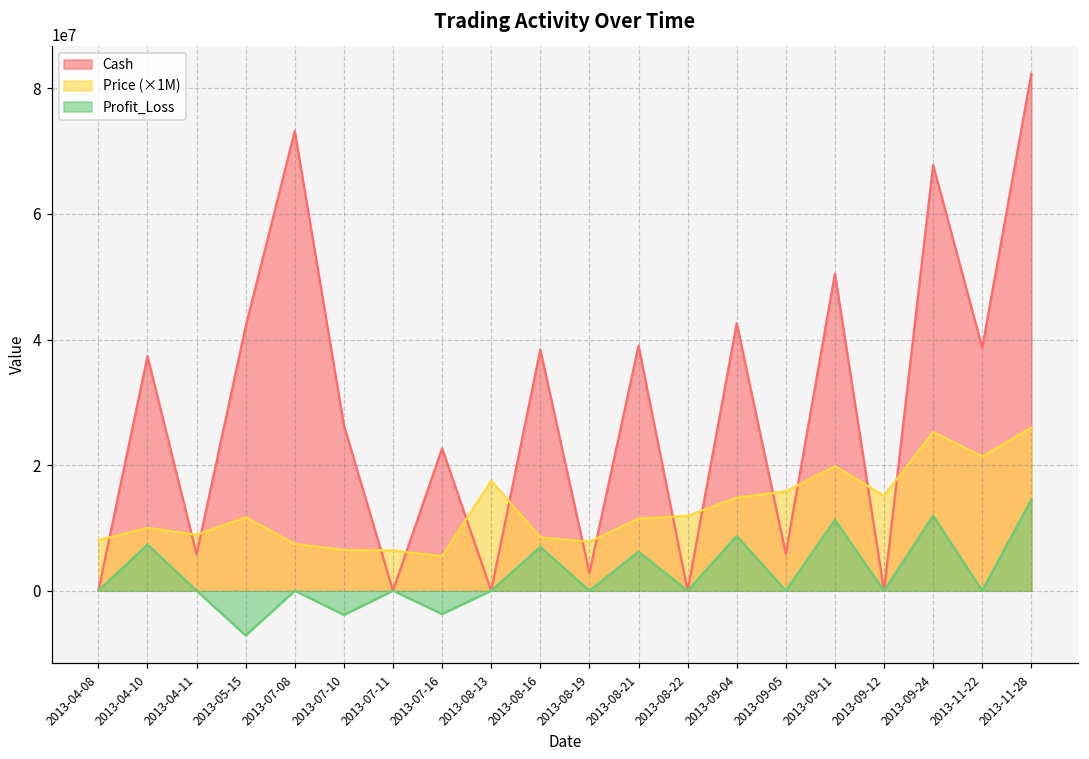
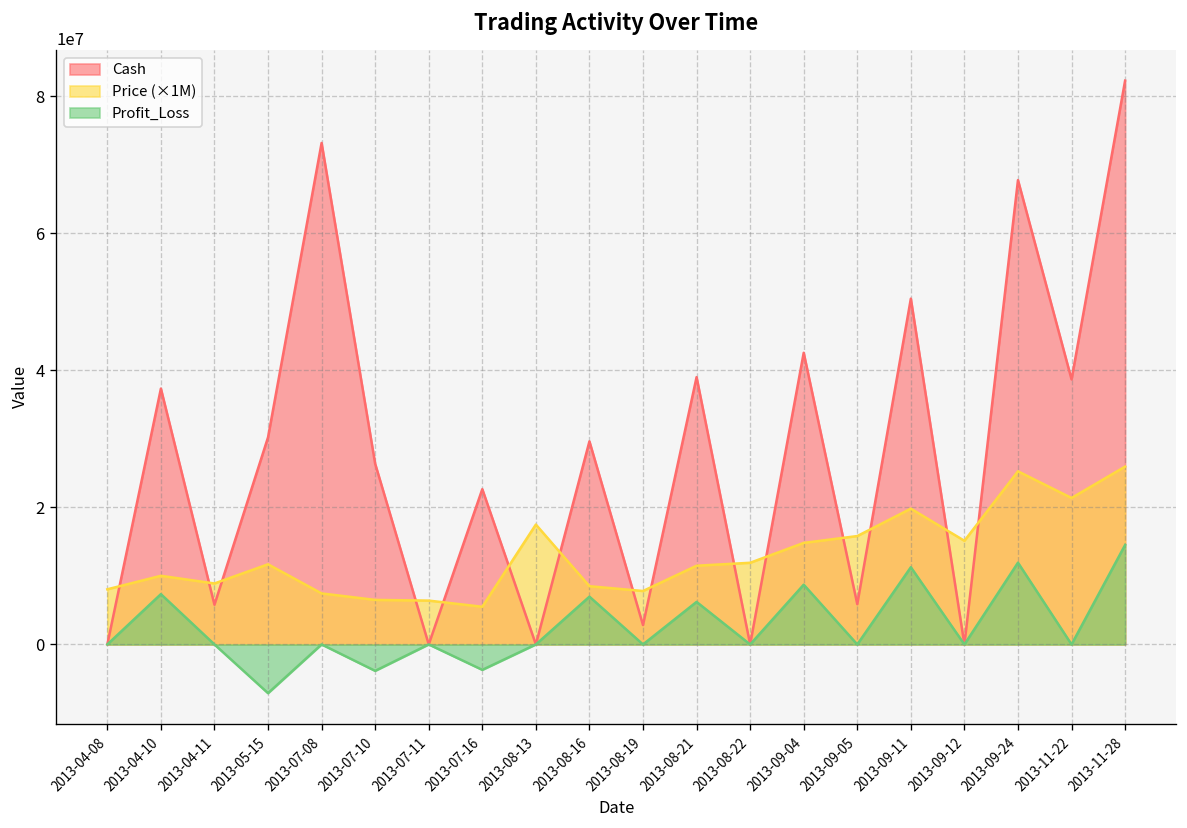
  {
    "Cash": {
      "2013-04-10": 37000000,
      "2013-04-11": 6000000,
-     "2013-05-15": 42000000,
+     "2013-05-15": 30000000,
      "2013-07-08": 73000000,
      "2013-07-10": 26000000,
      "2013-07-16": 23000000,
-     "2013-08-16": 38000000,
+     "2013-08-16": 30000000,
      "2013-08-19": 3000000,
      "2013-08-21": 39000000,
      "2013-09-04": 43000000,
      "2013-09-05": 6000000,
      "2013-09-11": 50000000,
      "2013-09-24": 68000000,
      "2013-11-22": 39000000,
      "2013-11-28": 82000000
    },
    "Price (×1M)": {
      "2013-04-08": 8000000,
      "2013-04-10": 10000000,
      "2013-04-11": 9000000,
      "2013-05-15": 12000000,
      "2013-07-08": 7000000,
      "2013-07-10": 7000000,
      "2013-07-11": 6000000,
      "2013-07-16": 6000000,
      "2013-08-13": 18000000,
      "2013-08-16": 9000000,
      "2013-08-19": 8000000,
      "2013-08-21": 11000000,
      "2013-08-22": 12000000,
      "2013-09-04": 15000000,
      "2013-09-05": 16000000,
      "2013-09-11": 20000000,
      "2013-09-12": 15000000,
      "2013-09-24": 25000000,
      "2013-11-22": 21000000,
      "2013-11-28": 26000000
    }
  }
